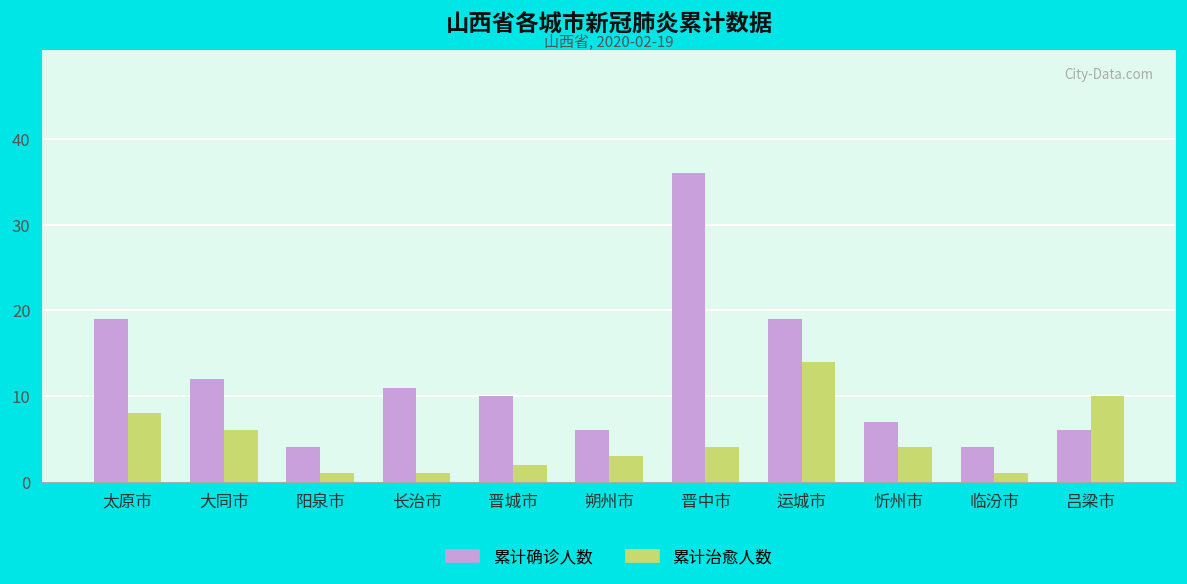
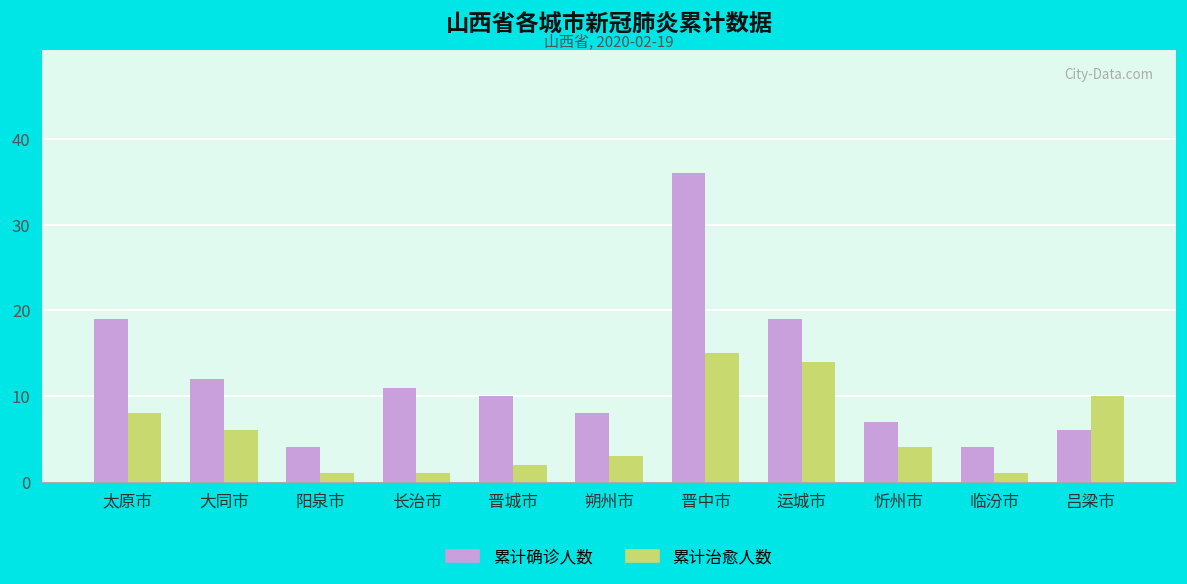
  {
    "累计确诊人数": {
      "太原市": 19,
      "大同市": 12,
      "阳泉市": 4,
      "长治市": 11,
      "晋城市": 10,
-     "朔州市": 6,
+     "朔州市": 8,
      "晋中市": 36,
      "运城市": 19,
      "忻州市": 7,
      "临汾市": 4,
      "吕梁市": 6
    },
    "累计治愈人数": {
      "太原市": 8,
      "大同市": 6,
      "阳泉市": 1,
      "长治市": 1,
      "晋城市": 2,
      "朔州市": 3,
-     "晋中市": 4,
+     "晋中市": 15,
      "运城市": 14,
      "忻州市": 4,
      "临汾市": 1,
      "吕梁市": 10
    }
  }
